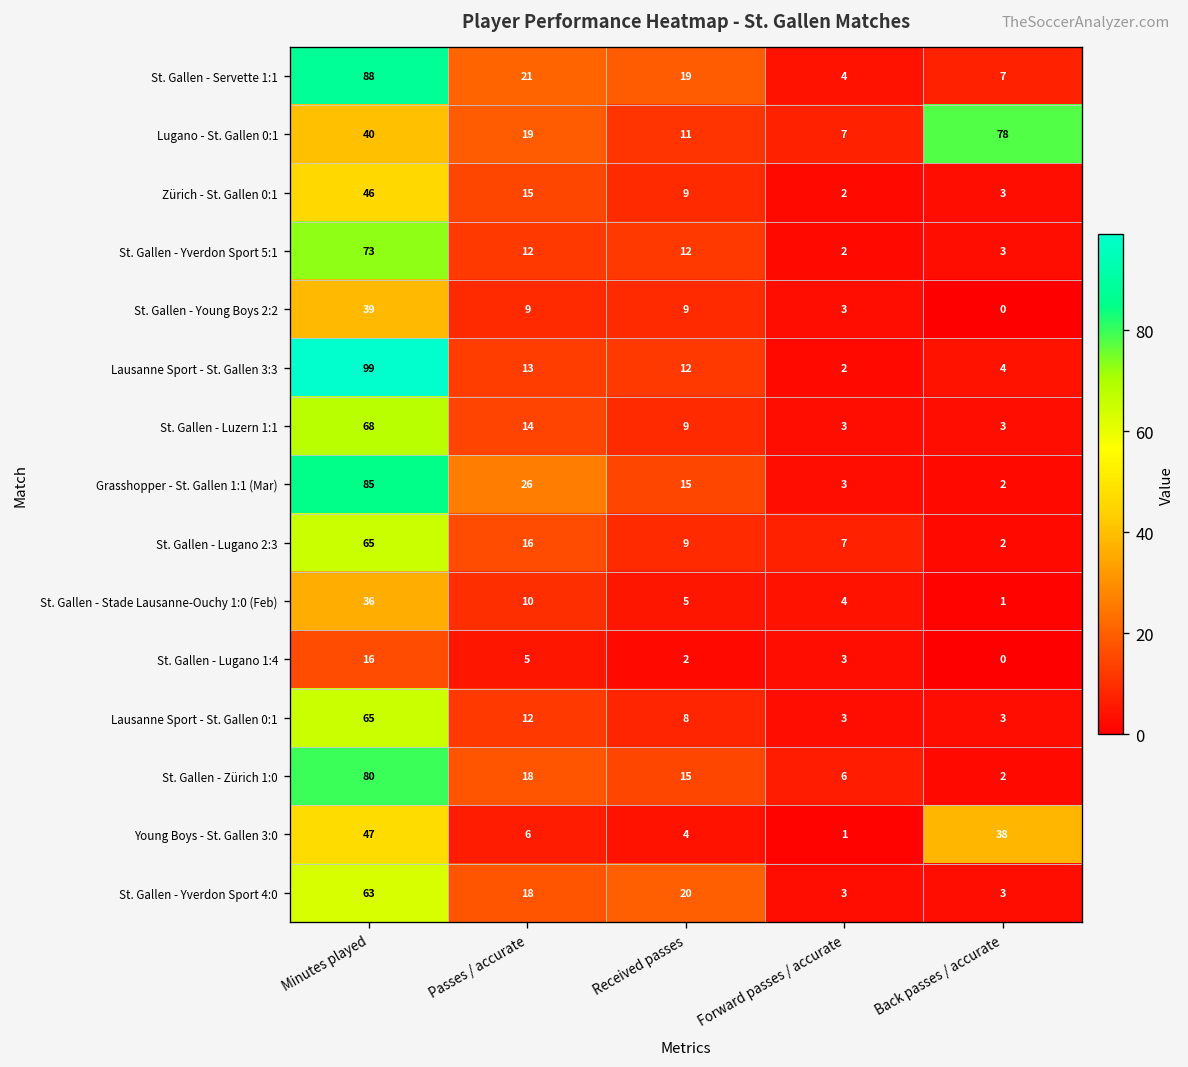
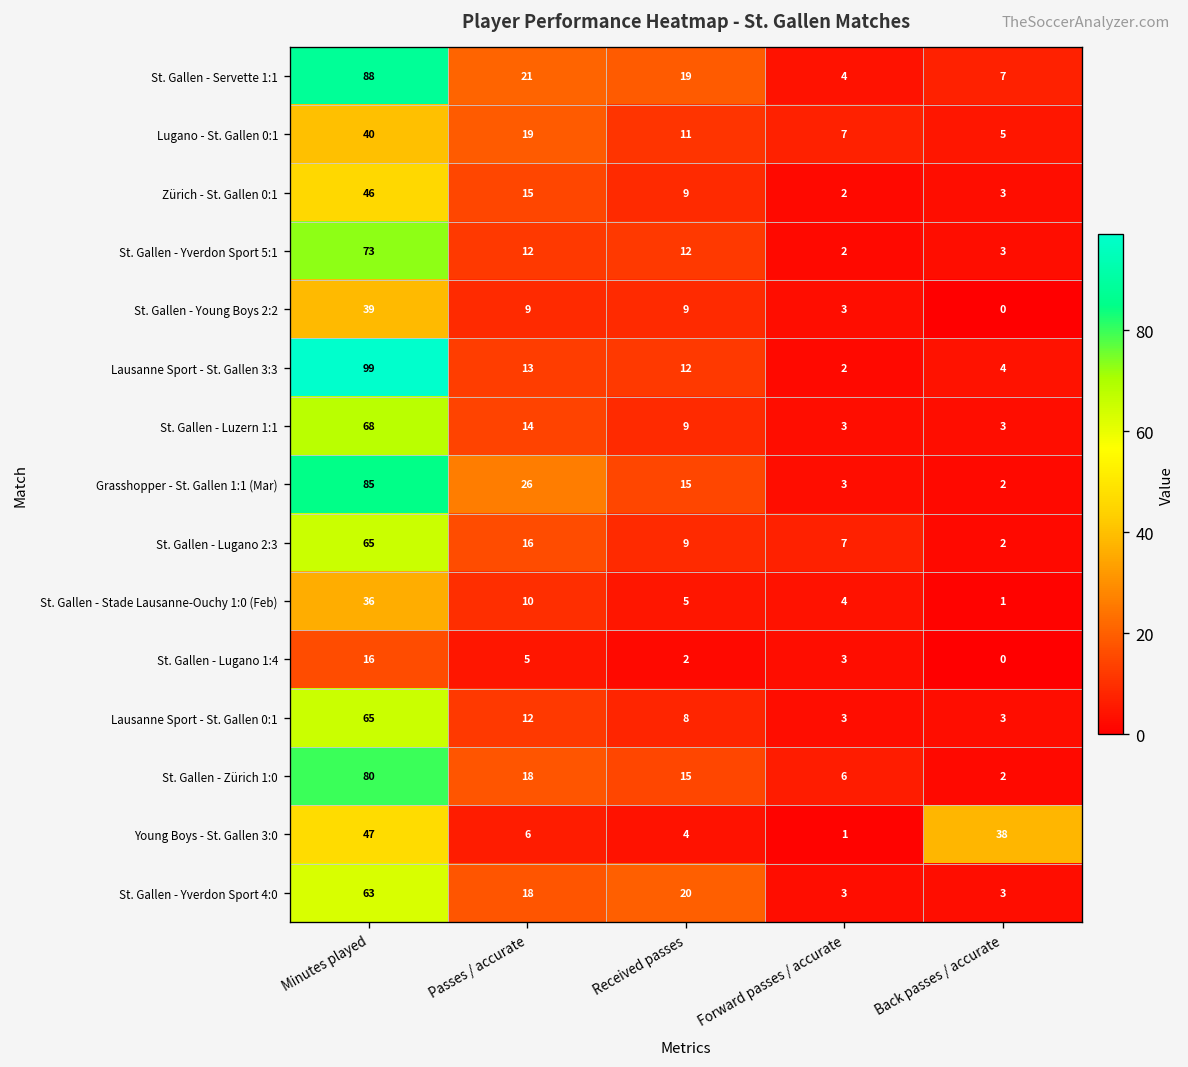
  {
    "St. Gallen - Servette 1:1": {
      "Minutes played": 88,
      "Passes / accurate": 21,
      "Received passes": 19,
      "Forward passes / accurate": 4,
      "Back passes / accurate": 7
    },
    "Lugano - St. Gallen 0:1": {
      "Minutes played": 40,
      "Passes / accurate": 19,
      "Received passes": 11,
      "Forward passes / accurate": 7,
-     "Back passes / accurate": 78
+     "Back passes / accurate": 5
    },
    "Zürich - St. Gallen 0:1": {
      "Minutes played": 46,
      "Passes / accurate": 15,
      "Received passes": 9,
      "Forward passes / accurate": 2,
      "Back passes / accurate": 3
    },
    "St. Gallen - Yverdon Sport 5:1": {
      "Minutes played": 73,
      "Passes / accurate": 12,
      "Received passes": 12,
      "Forward passes / accurate": 2,
      "Back passes / accurate": 3
    },
    "St. Gallen - Young Boys 2:2": {
      "Minutes played": 39,
      "Passes / accurate": 9,
      "Received passes": 9,
      "Forward passes / accurate": 3,
      "Back passes / accurate": 0
    },
    "Lausanne Sport - St. Gallen 3:3": {
      "Minutes played": 99,
      "Passes / accurate": 13,
      "Received passes": 12,
      "Forward passes / accurate": 2,
      "Back passes / accurate": 4
    },
    "St. Gallen - Luzern 1:1": {
      "Minutes played": 68,
      "Passes / accurate": 14,
      "Received passes": 9,
      "Forward passes / accurate": 3,
      "Back passes / accurate": 3
    },
    "Grasshopper - St. Gallen 1:1 (Mar)": {
      "Minutes played": 85,
      "Passes / accurate": 26,
      "Received passes": 15,
      "Forward passes / accurate": 3,
      "Back passes / accurate": 2
    },
    "St. Gallen - Lugano 2:3": {
      "Minutes played": 65,
      "Passes / accurate": 16,
      "Received passes": 9,
      "Forward passes / accurate": 7,
      "Back passes / accurate": 2
    },
    "St. Gallen - Stade Lausanne-Ouchy 1:0 (Feb)": {
      "Minutes played": 36,
      "Passes / accurate": 10,
      "Received passes": 5,
      "Forward passes / accurate": 4,
      "Back passes / accurate": 1
    },
    "St. Gallen - Lugano 1:4": {
      "Minutes played": 16,
      "Passes / accurate": 5,
      "Received passes": 2,
      "Forward passes / accurate": 3,
      "Back passes / accurate": 0
    },
    "Lausanne Sport - St. Gallen 0:1": {
      "Minutes played": 65,
      "Passes / accurate": 12,
      "Received passes": 8,
      "Forward passes / accurate": 3,
      "Back passes / accurate": 3
    },
    "St. Gallen - Zürich 1:0": {
      "Minutes played": 80,
      "Passes / accurate": 18,
      "Received passes": 15,
      "Forward passes / accurate": 6,
      "Back passes / accurate": 2
    },
    "Young Boys - St. Gallen 3:0": {
      "Minutes played": 47,
      "Passes / accurate": 6,
      "Received passes": 4,
      "Forward passes / accurate": 1,
      "Back passes / accurate": 38
    },
    "St. Gallen - Yverdon Sport 4:0": {
      "Minutes played": 63,
      "Passes / accurate": 18,
      "Received passes": 20,
      "Forward passes / accurate": 3,
      "Back passes / accurate": 3
    }
  }
